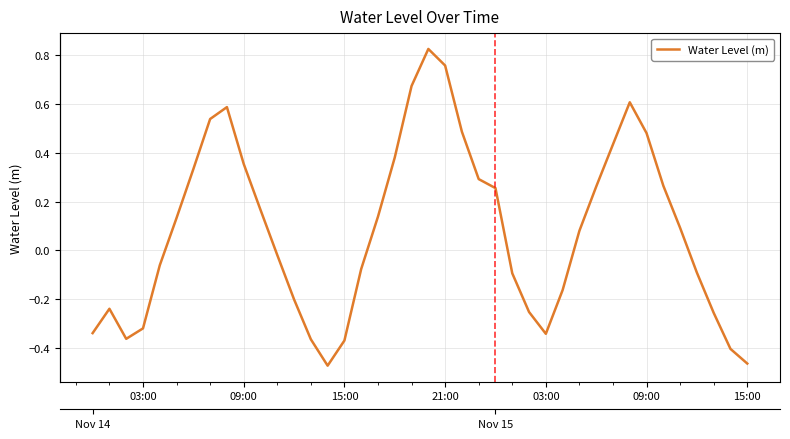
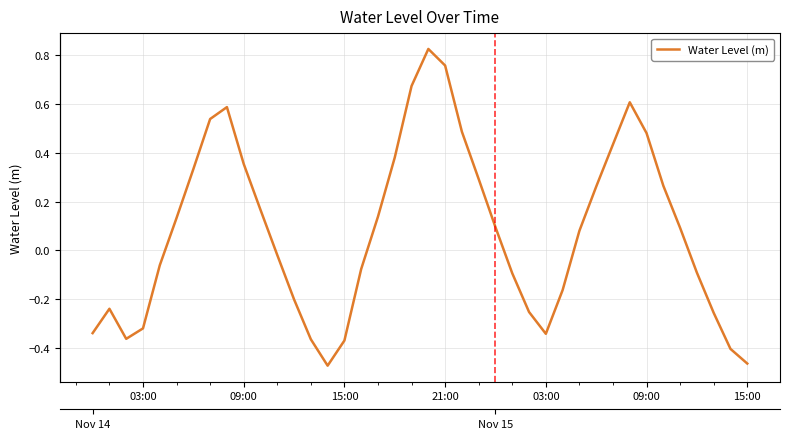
  {
    "Nov 14": -0.34,
    "21:00": 0.76,
-   "Nov 15": 0.26
+   "Nov 15": 0.09
  }
